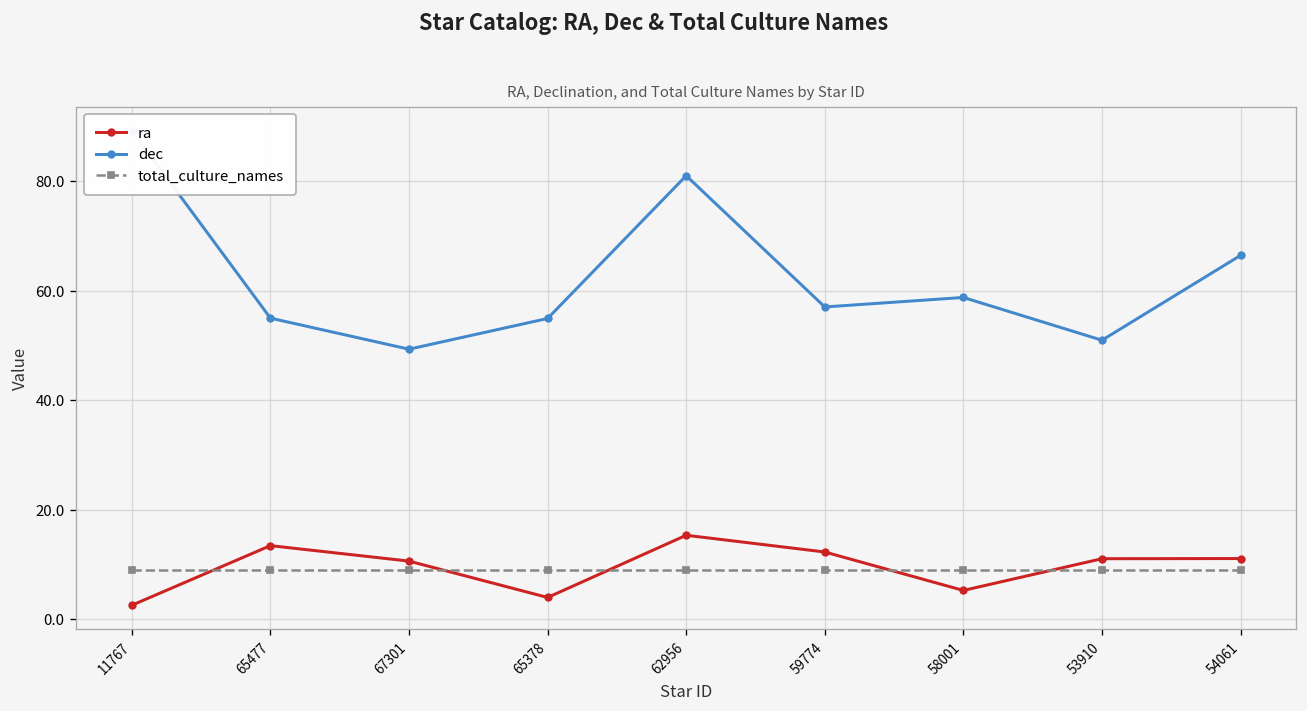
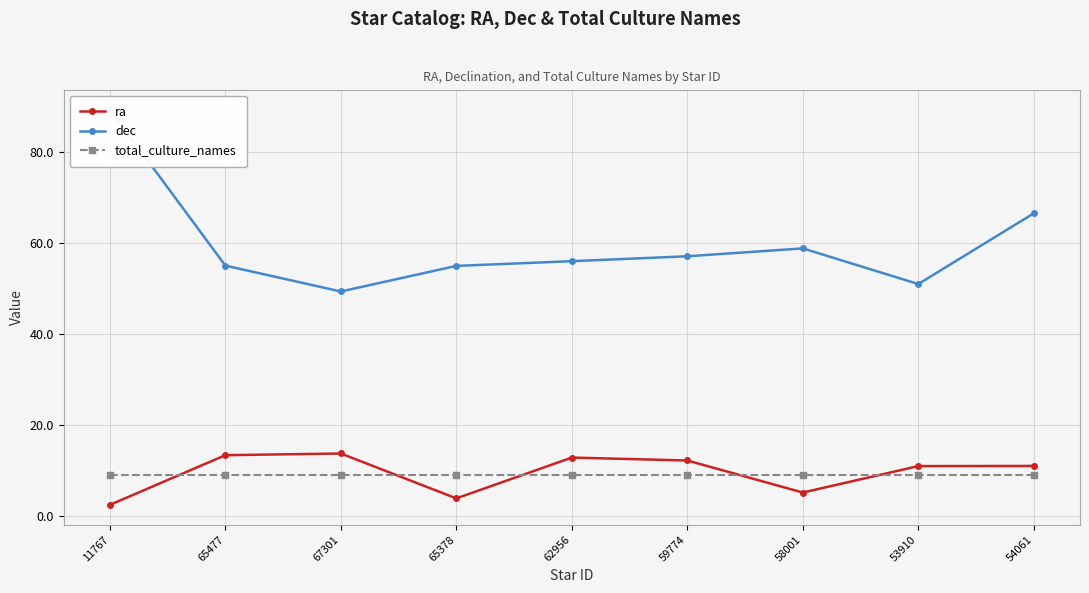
  {
    "ra": {
      "11767": 3,
      "65477": 13,
-     "67301": 11,
+     "67301": 14,
      "65378": 4,
-     "62956": 15,
+     "62956": 13,
      "59774": 12,
      "58001": 5,
      "53910": 11,
      "54061": 11
    },
    "dec": {
      "65477": 55,
      "67301": 49,
      "65378": 55,
-     "62956": 81,
+     "62956": 56,
      "59774": 57,
      "58001": 59,
      "53910": 51,
      "54061": 66
    },
    "total_culture_names": {
      "11767": 9,
      "65477": 9,
      "67301": 9,
      "65378": 9,
      "62956": 9,
      "59774": 9,
      "58001": 9,
      "53910": 9,
      "54061": 9
    }
  }
